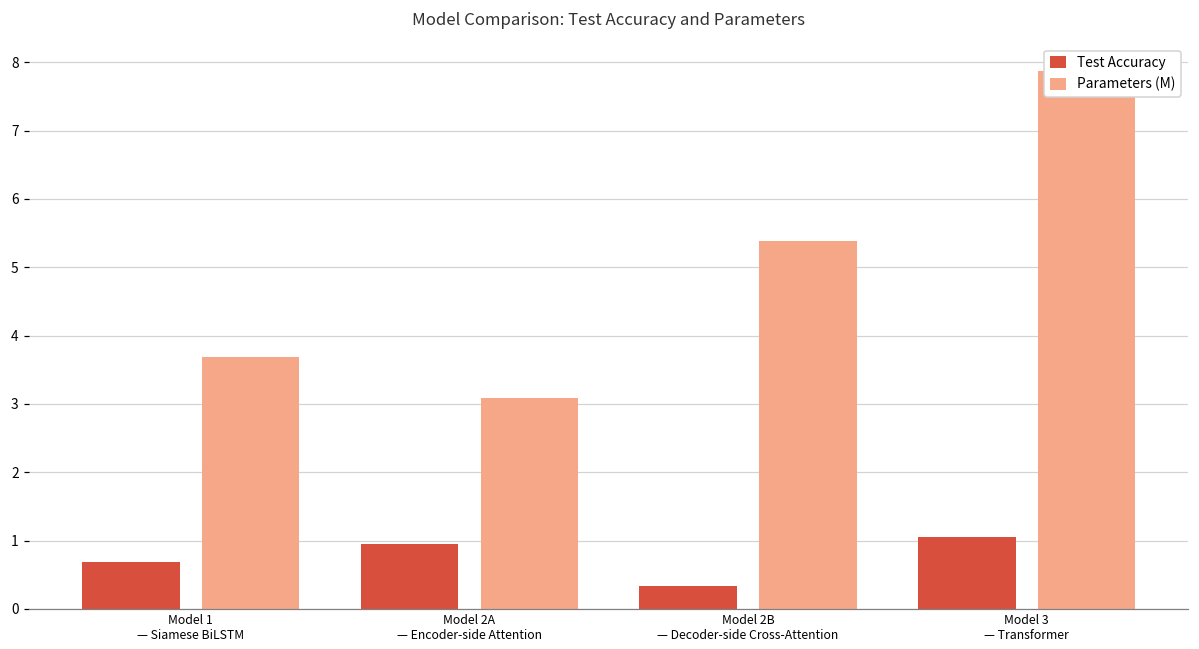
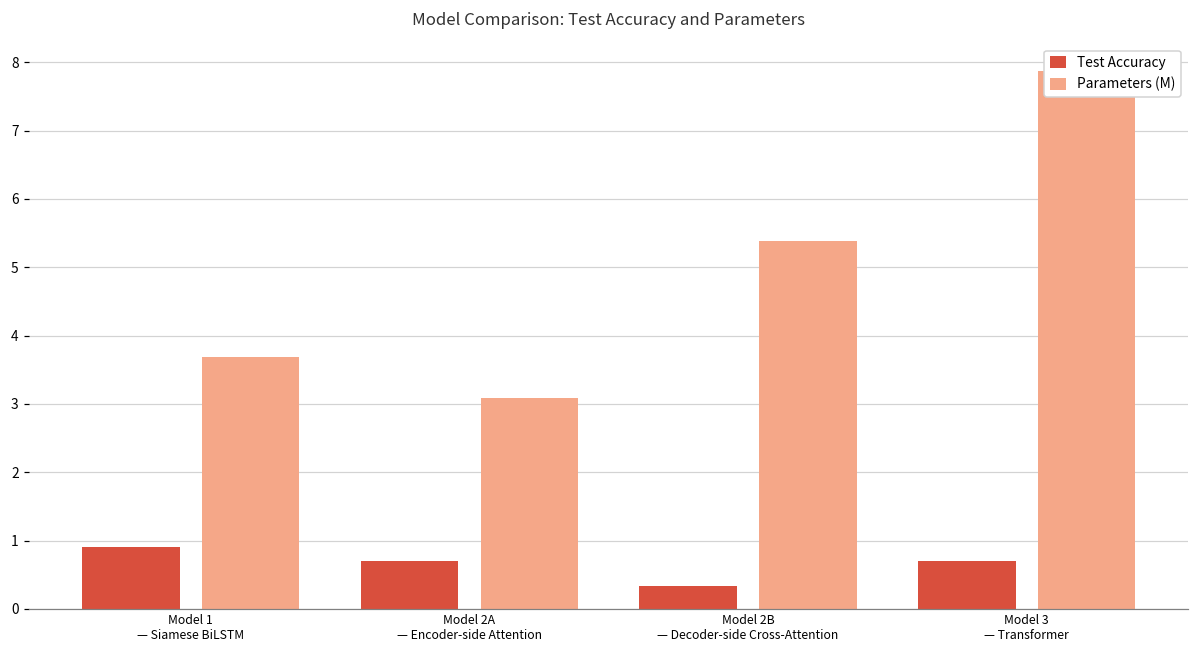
  {
    "Test Accuracy": {
-     "Model 1 — Siamese BiLSTM": 0.7,
-     "Model 2A — Encoder-side Attention": 0.9,
+     "Model 1 — Siamese BiLSTM": 0.9,
+     "Model 2A — Encoder-side Attention": 0.7,
      "Model 2B — Decoder-side Cross-Attention": 0.3,
-     "Model 3 — Transformer": 1.1
+     "Model 3 — Transformer": 0.7
    },
    "Parameters (M)": {
      "Model 1 — Siamese BiLSTM": 3.7,
      "Model 2A — Encoder-side Attention": 3.1,
      "Model 2B — Decoder-side Cross-Attention": 5.4
    }
  }
